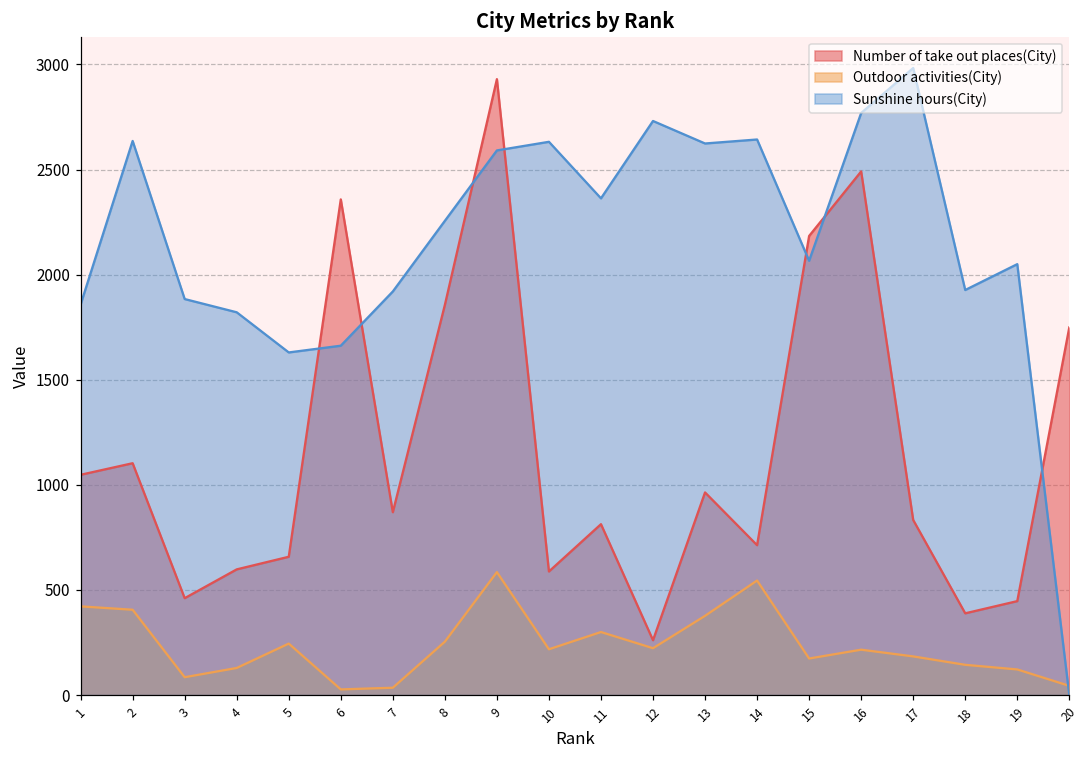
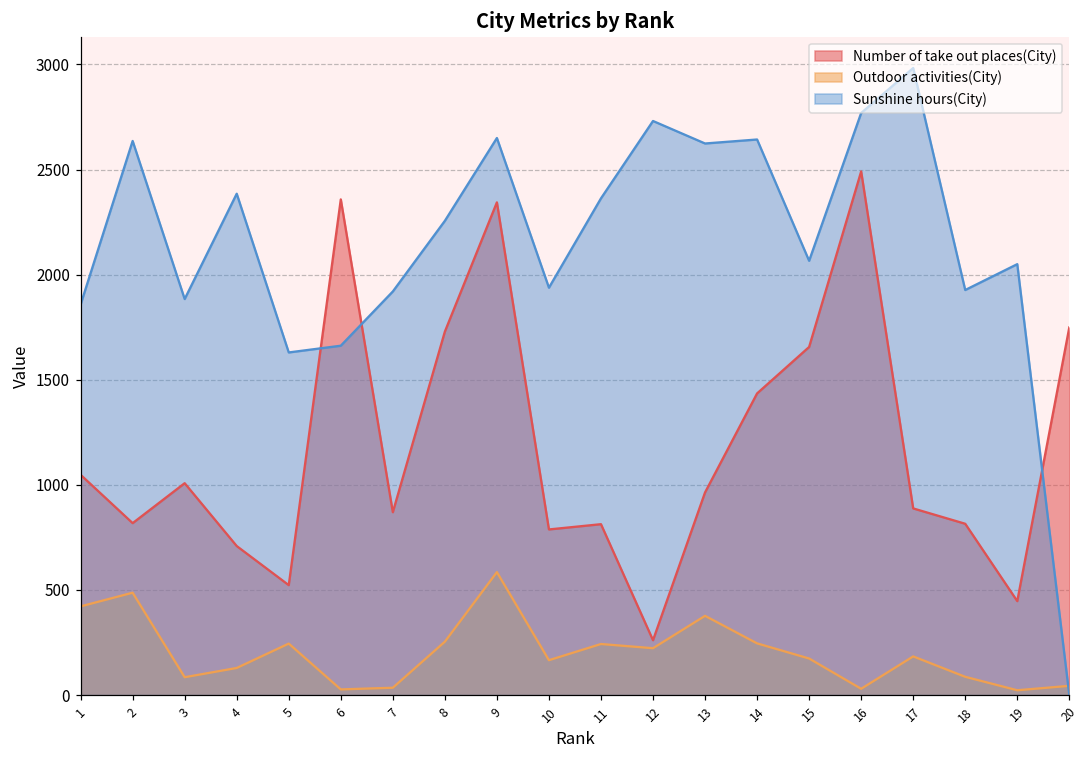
  {
    "Number of take out places(City)": {
      "1": 1050,
-     "2": 1100,
-     "3": 460,
-     "4": 600,
-     "5": 660,
+     "2": 820,
+     "3": 1010,
+     "4": 710,
+     "5": 520,
      "6": 2360,
      "7": 870,
-     "8": 1860,
-     "9": 2930,
-     "10": 590,
+     "8": 1730,
+     "9": 2340,
+     "10": 790,
      "11": 810,
      "12": 260,
      "13": 960,
-     "14": 710,
-     "15": 2180,
+     "14": 1440,
+     "15": 1660,
      "16": 2490,
-     "17": 830,
-     "18": 390,
+     "17": 890,
+     "18": 820,
      "19": 450,
      "20": 1750
    },
    "Outdoor activities(City)": {
      "1": 420,
-     "2": 410,
+     "2": 490,
      "3": 90,
      "4": 130,
      "5": 250,
      "6": 30,
      "7": 40,
      "8": 250,
      "9": 590,
-     "10": 220,
-     "11": 300,
+     "10": 170,
+     "11": 240,
      "12": 220,
      "13": 380,
-     "14": 550,
+     "14": 250,
      "15": 170,
-     "16": 220,
+     "16": 30,
      "17": 180,
-     "18": 140,
-     "19": 120,
+     "18": 90,
+     "19": 20,
      "20": 40
    },
    "Sunshine hours(City)": {
      "1": 1860,
      "2": 2640,
      "3": 1880,
-     "4": 1820,
+     "4": 2390,
      "5": 1630,
      "6": 1660,
      "7": 1920,
      "8": 2260,
-     "9": 2590,
-     "10": 2630,
+     "9": 2650,
+     "10": 1940,
      "11": 2360,
      "12": 2730,
      "13": 2620,
      "14": 2640,
      "15": 2070,
      "16": 2770,
      "18": 1930,
      "19": 2050,
      "20": 0
    }
  }
